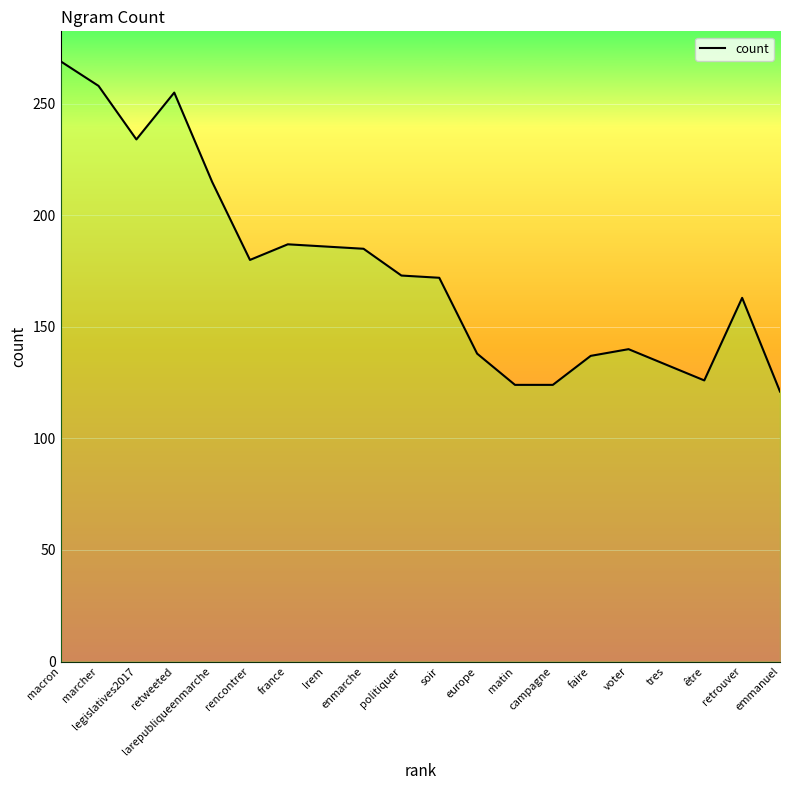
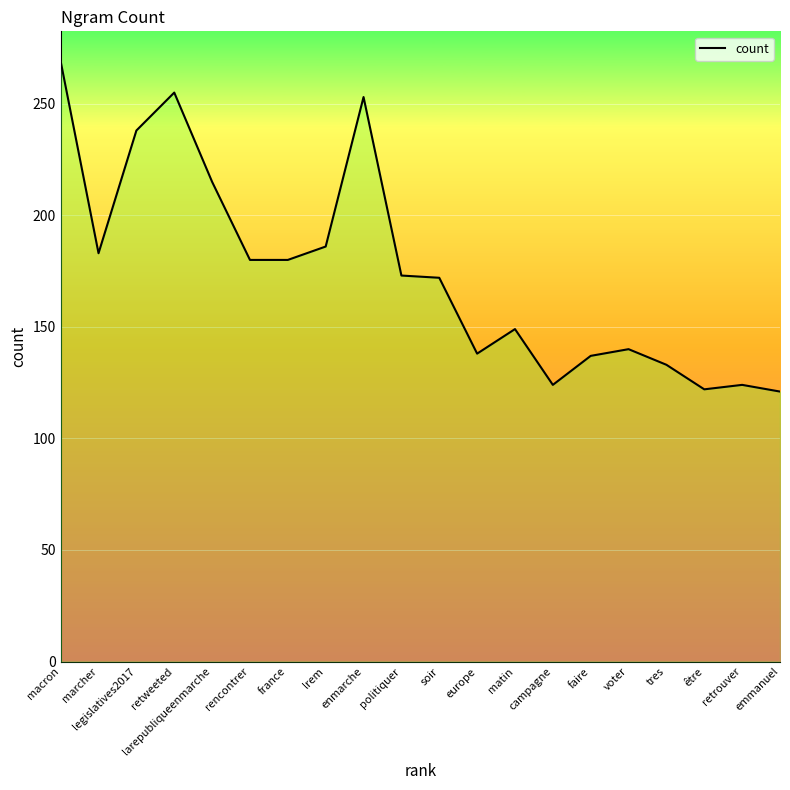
  {
    "macron": 269,
-   "marcher": 258,
-   "legislatives2017": 234,
+   "marcher": 183,
+   "legislatives2017": 238,
    "retweeted": 255,
    "larepubliqueenmarche": 215,
    "rencontrer": 180,
-   "france": 187,
+   "france": 180,
    "lrem": 186,
-   "enmarche": 185,
+   "enmarche": 253,
    "politiquer": 173,
    "soir": 172,
    "europe": 138,
-   "matin": 124,
+   "matin": 149,
    "campagne": 124,
    "faire": 137,
    "voter": 140,
    "tres": 133,
-   "être": 126,
-   "retrouver": 163,
+   "être": 122,
+   "retrouver": 124,
    "emmanuel": 121
  }
